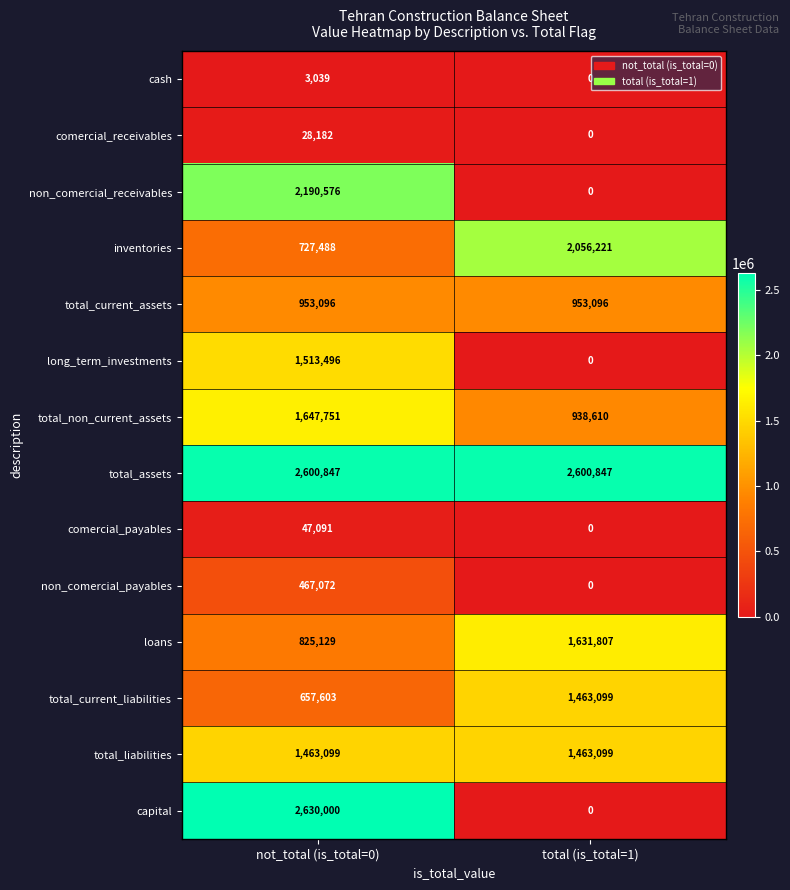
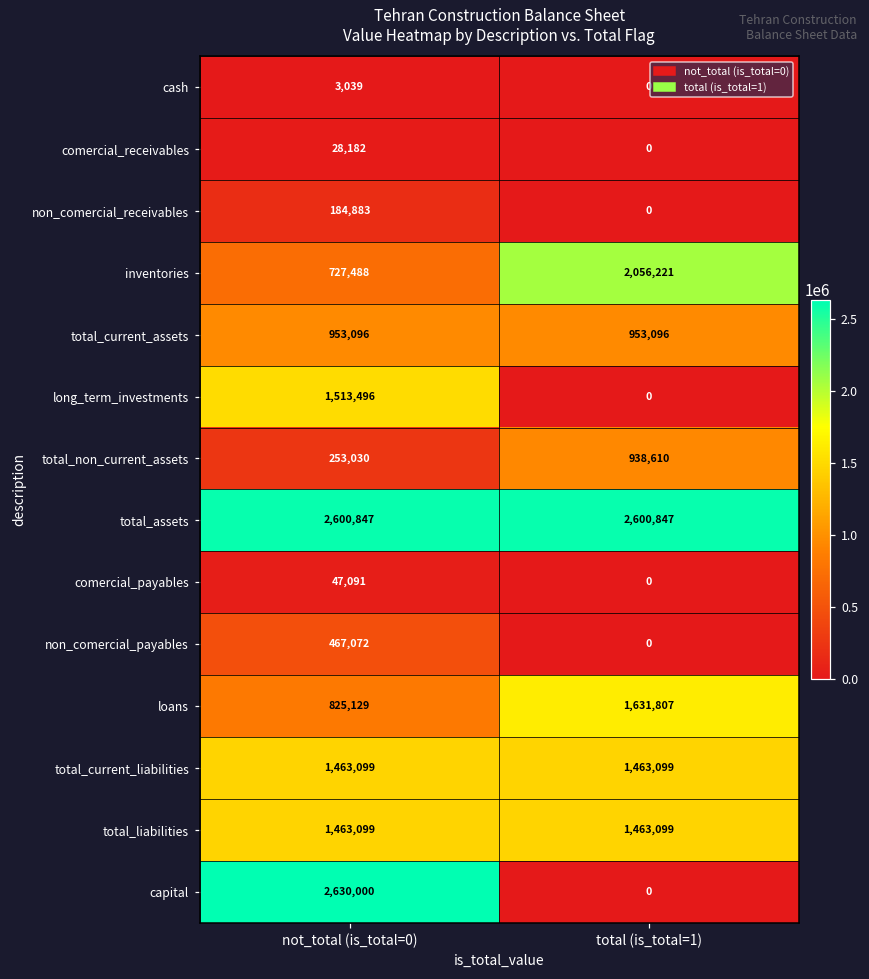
  {
    "cash": {
      "not_total (is_total=0)": "3,039"
    },
    "comercial_receivables": {
      "not_total (is_total=0)": "28,182",
      "total (is_total=1)": "0"
    },
    "non_comercial_receivables": {
-     "not_total (is_total=0)": "2,190,576",
+     "not_total (is_total=0)": "184,883",
      "total (is_total=1)": "0"
    },
    "inventories": {
      "not_total (is_total=0)": "727,488",
      "total (is_total=1)": "2,056,221"
    },
    "total_current_assets": {
      "not_total (is_total=0)": "953,096",
      "total (is_total=1)": "953,096"
    },
    "long_term_investments": {
      "not_total (is_total=0)": "1,513,496",
      "total (is_total=1)": "0"
    },
    "total_non_current_assets": {
-     "not_total (is_total=0)": "1,647,751",
+     "not_total (is_total=0)": "253,030",
      "total (is_total=1)": "938,610"
    },
    "total_assets": {
      "not_total (is_total=0)": "2,600,847",
      "total (is_total=1)": "2,600,847"
    },
    "comercial_payables": {
      "not_total (is_total=0)": "47,091",
      "total (is_total=1)": "0"
    },
    "non_comercial_payables": {
      "not_total (is_total=0)": "467,072",
      "total (is_total=1)": "0"
    },
    "loans": {
      "not_total (is_total=0)": "825,129",
      "total (is_total=1)": "1,631,807"
    },
    "total_current_liabilities": {
-     "not_total (is_total=0)": "657,603",
+     "not_total (is_total=0)": "1,463,099",
      "total (is_total=1)": "1,463,099"
    },
    "total_liabilities": {
      "not_total (is_total=0)": "1,463,099",
      "total (is_total=1)": "1,463,099"
    },
    "capital": {
      "not_total (is_total=0)": "2,630,000",
      "total (is_total=1)": "0"
    }
  }
